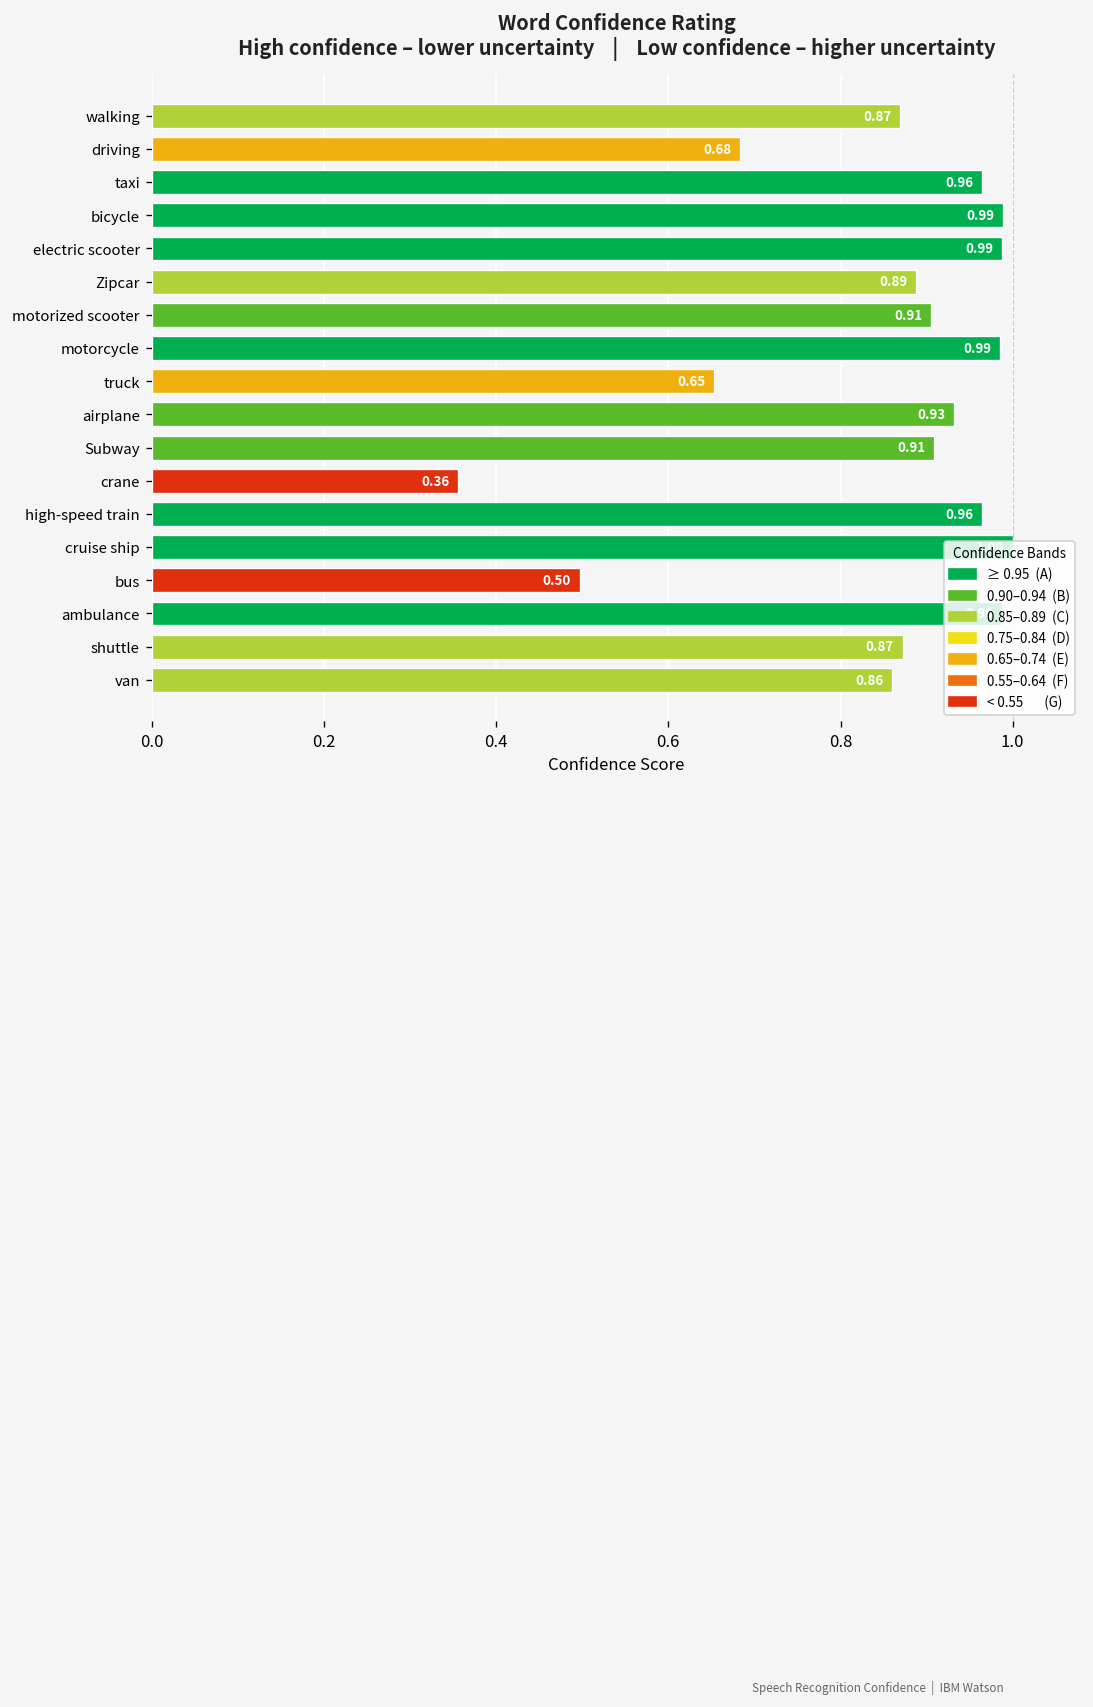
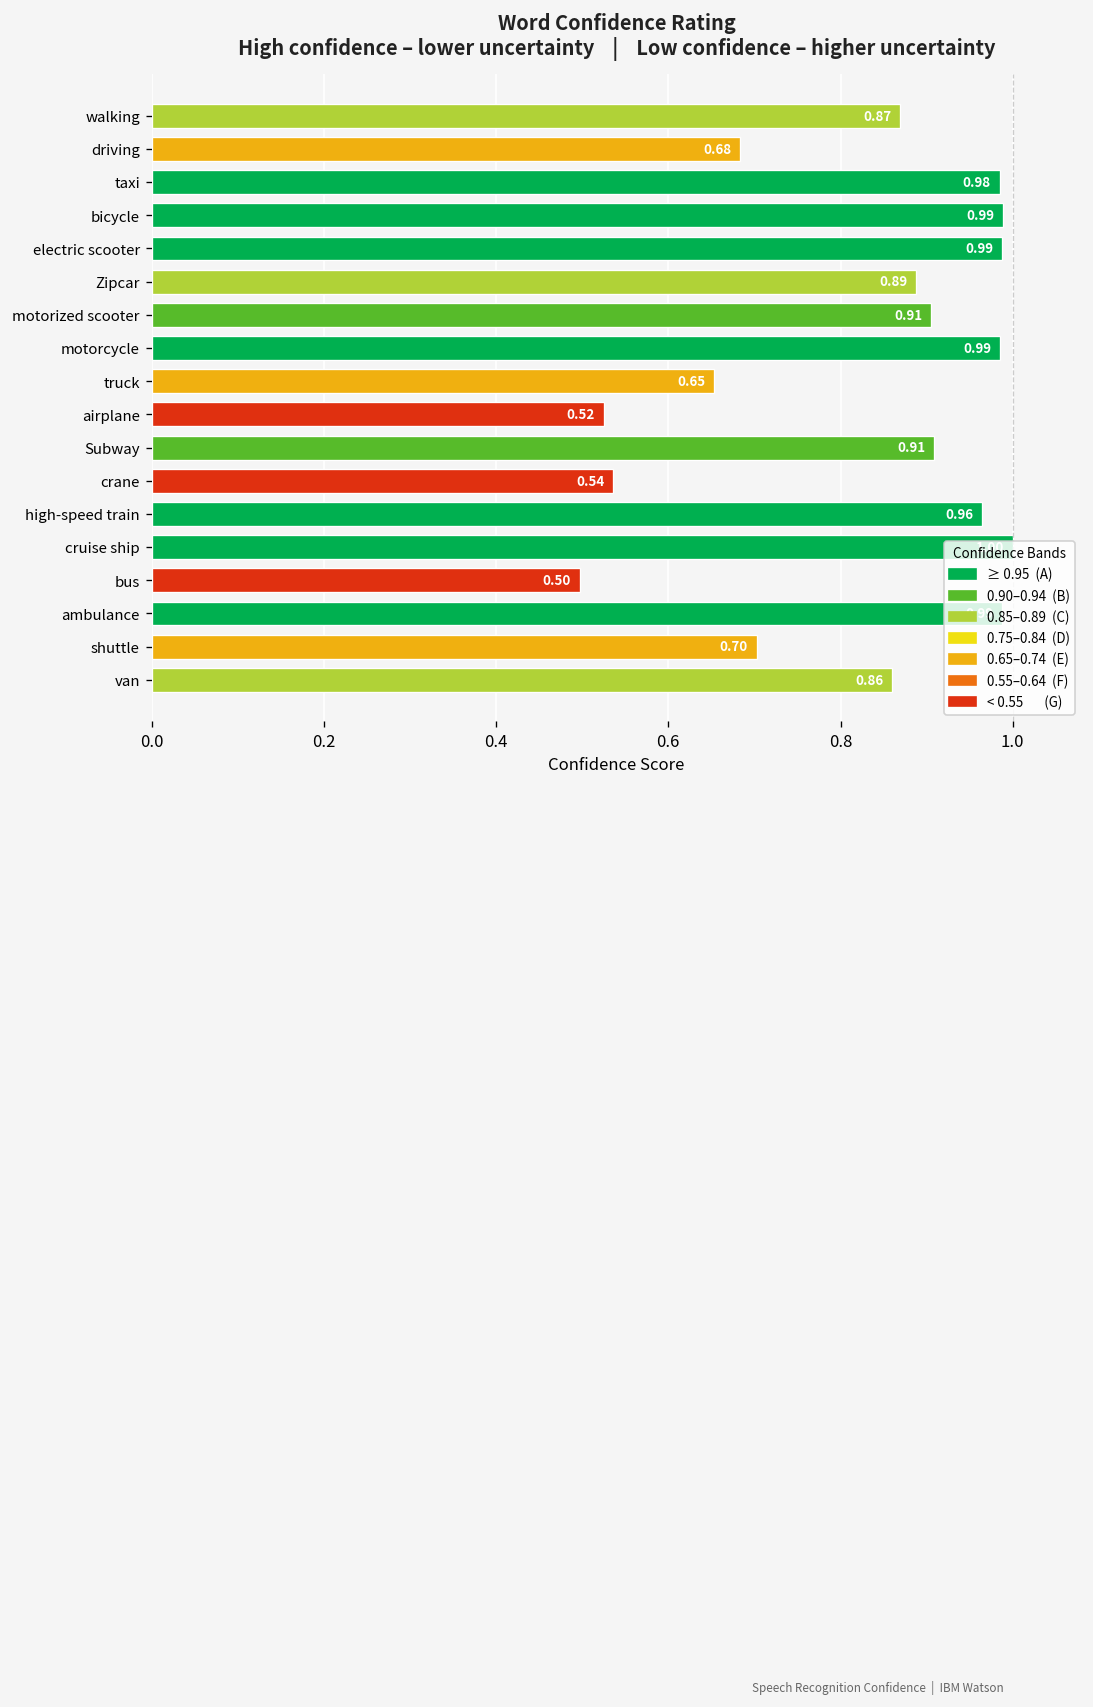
  {
    "walking": 0.87,
    "driving": 0.68,
-   "taxi": 0.96,
+   "taxi": 0.98,
    "bicycle": 0.99,
    "electric scooter": 0.99,
    "Zipcar": 0.89,
    "motorized scooter": 0.91,
    "motorcycle": 0.99,
    "truck": 0.65,
-   "airplane": 0.93,
+   "airplane": 0.52,
    "Subway": 0.91,
-   "crane": 0.36,
+   "crane": 0.54,
    "high-speed train": 0.96,
    "bus": 0.50,
-   "shuttle": 0.87,
+   "shuttle": 0.70,
    "van": 0.86
  }
